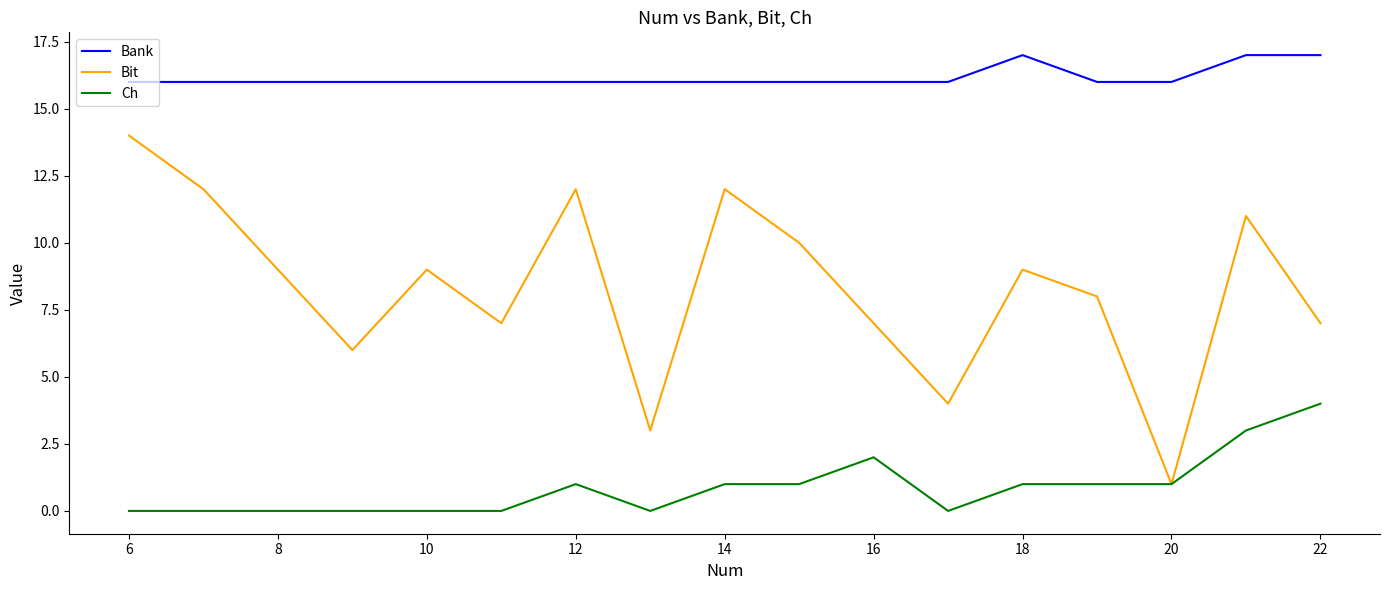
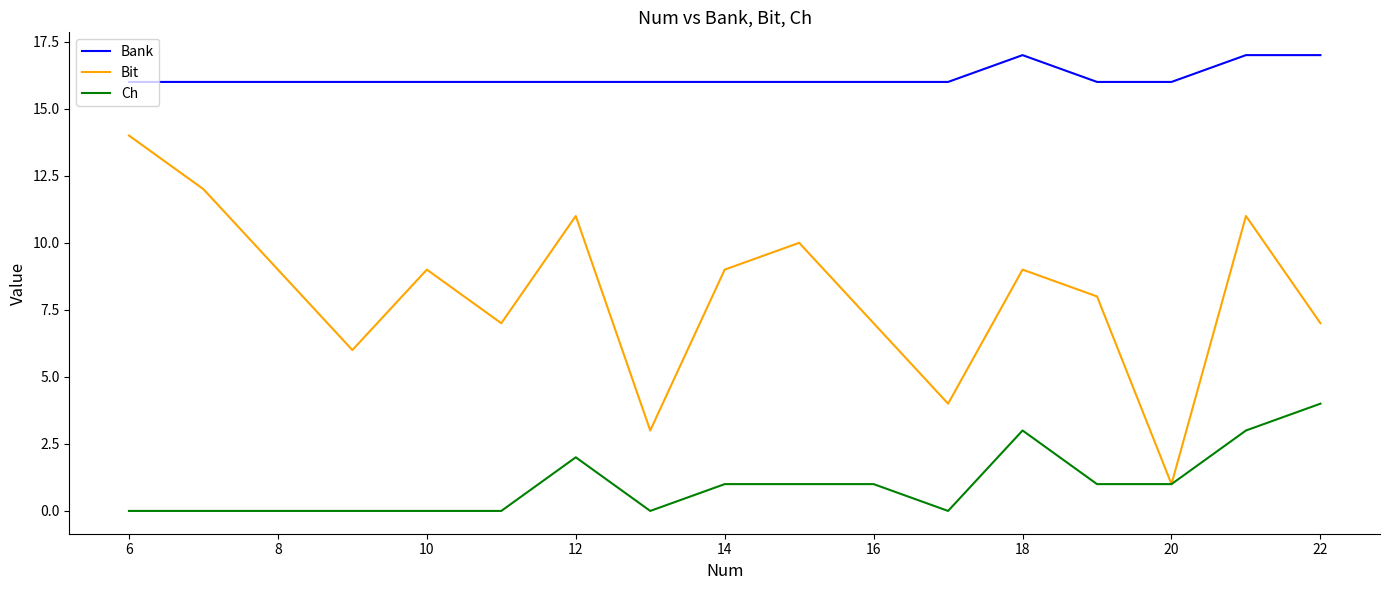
  {
    "Bank": {
      "8": 16,
      "10": 16,
      "12": 16,
      "14": 16,
      "16": 16,
      "18": 17,
      "20": 16,
      "22": 17
    },
    "Bit": {
      "6": 14,
      "8": 9,
      "10": 9,
-     "12": 12,
-     "14": 12,
+     "12": 11,
+     "14": 9,
      "16": 7,
      "18": 9,
      "22": 7
    },
    "Ch": {
      "6": 0,
      "8": 0,
      "10": 0,
-     "12": 1,
+     "12": 2,
      "14": 1,
-     "16": 2,
-     "18": 1,
+     "16": 1,
+     "18": 3,
      "22": 4
    }
  }
